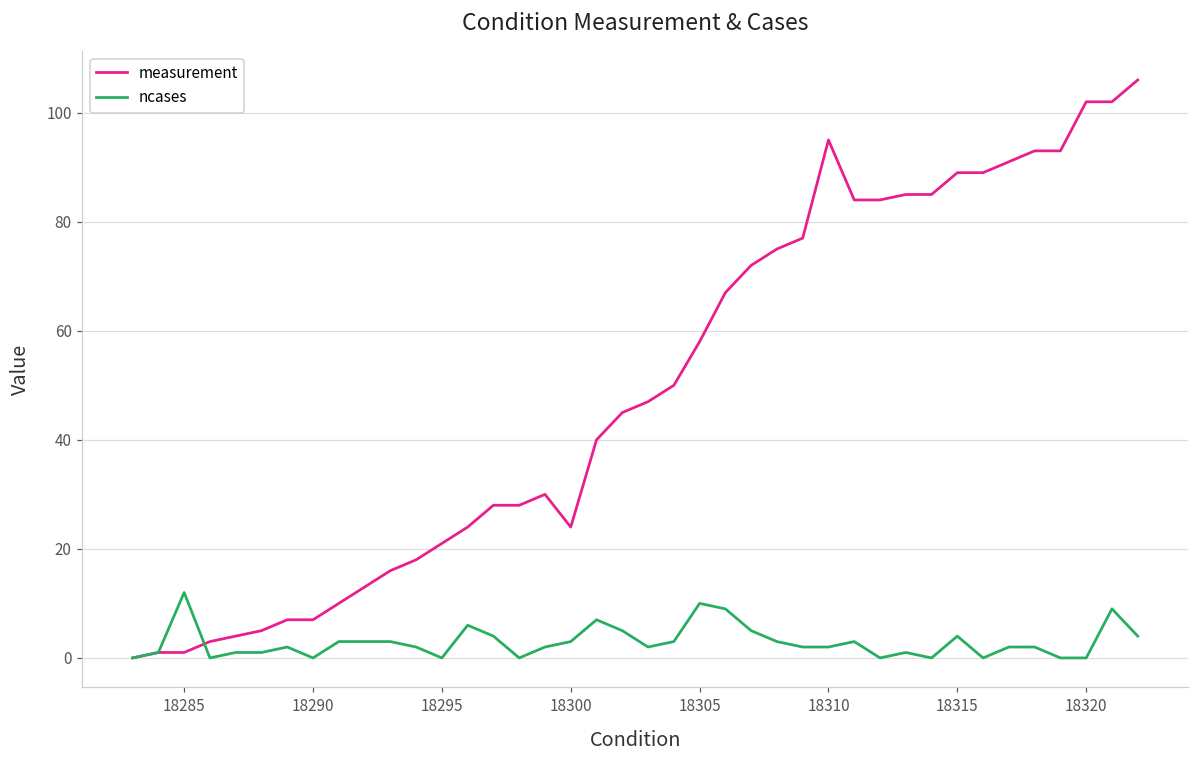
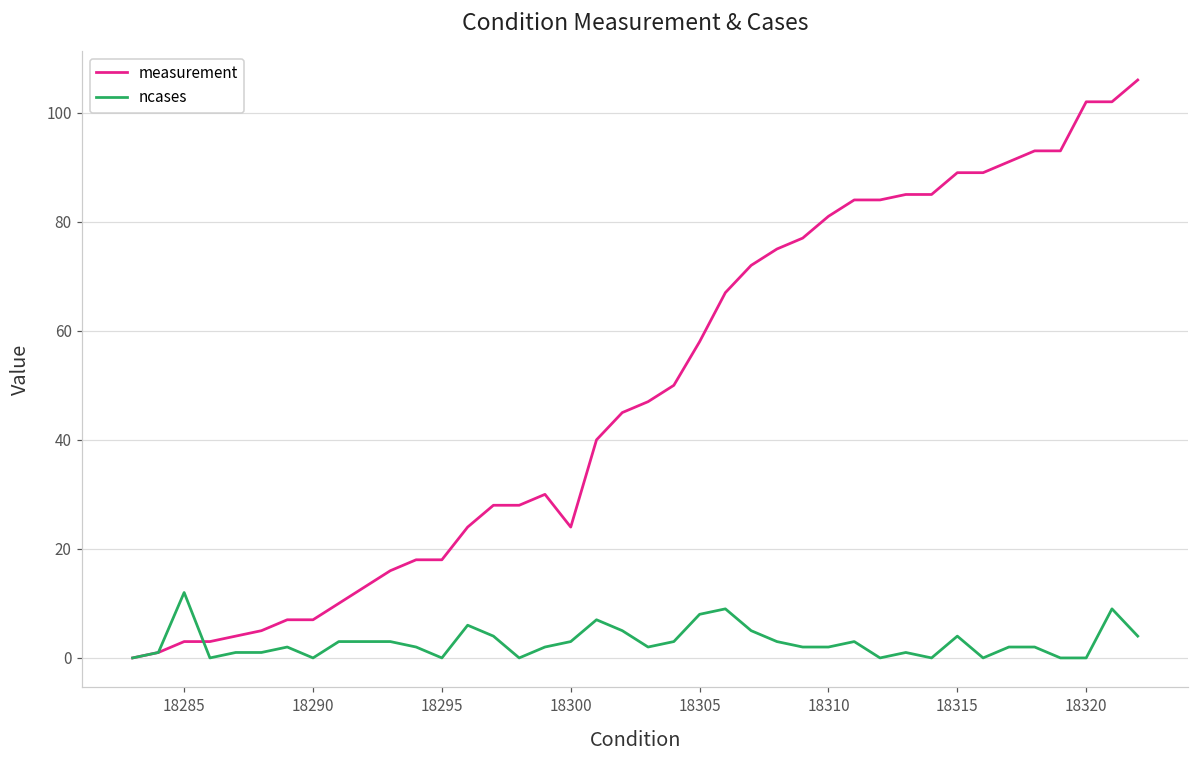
  {
    "measurement": {
-     "18285": 1,
+     "18285": 3,
      "18290": 7,
-     "18295": 21,
+     "18295": 18,
      "18300": 24,
      "18305": 58,
-     "18310": 95,
+     "18310": 81,
      "18315": 89,
      "18320": 102
    },
    "ncases": {
      "18285": 12,
      "18290": 0,
      "18295": 0,
      "18300": 3,
-     "18305": 10,
+     "18305": 8,
      "18310": 2,
      "18315": 4,
      "18320": 0
    }
  }
